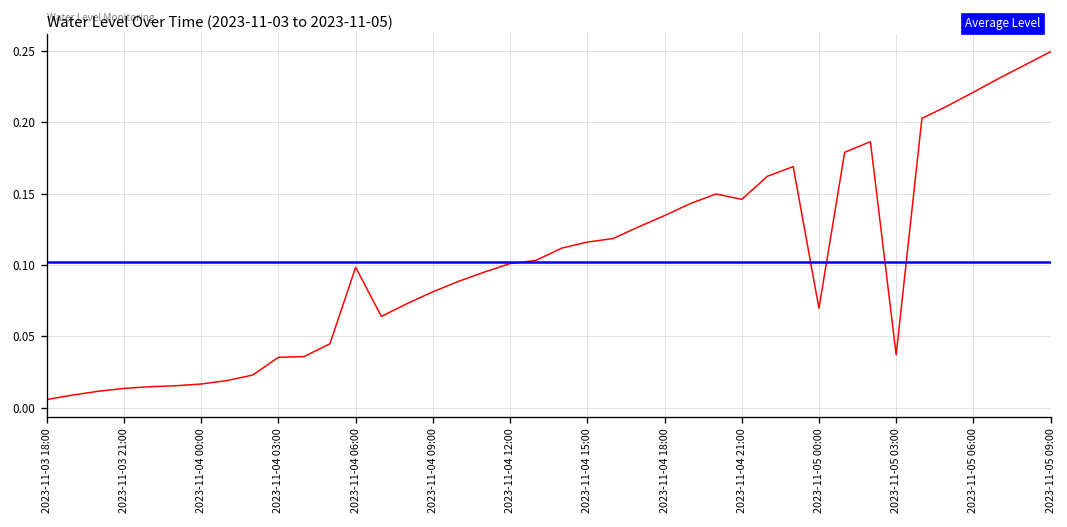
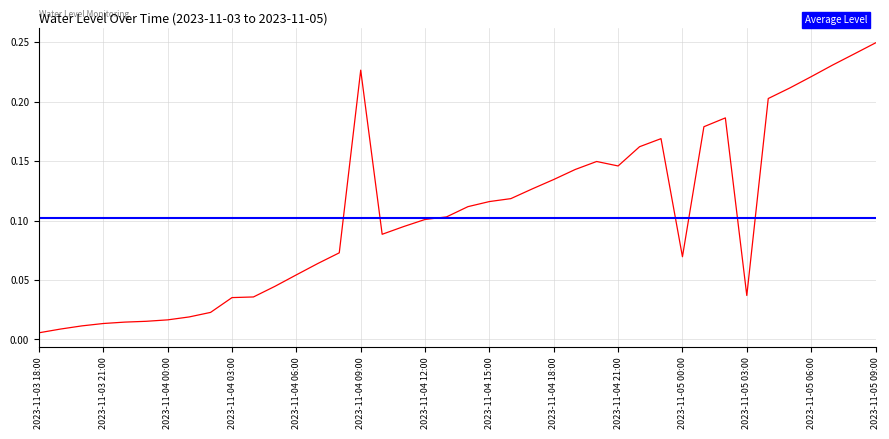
  {
    "2023-11-03 18:00": 0.006,
    "2023-11-03 21:00": 0.013,
    "2023-11-04 00:00": 0.016,
    "2023-11-04 03:00": 0.035,
-   "2023-11-04 06:00": 0.098,
-   "2023-11-04 09:00": 0.081,
+   "2023-11-04 06:00": 0.054,
+   "2023-11-04 09:00": 0.227,
    "2023-11-04 12:00": 0.101,
    "2023-11-04 15:00": 0.116,
    "2023-11-04 18:00": 0.135,
    "2023-11-04 21:00": 0.146,
    "2023-11-05 00:00": 0.070,
    "2023-11-05 03:00": 0.037,
    "2023-11-05 06:00": 0.221,
    "2023-11-05 09:00": 0.250
  }
